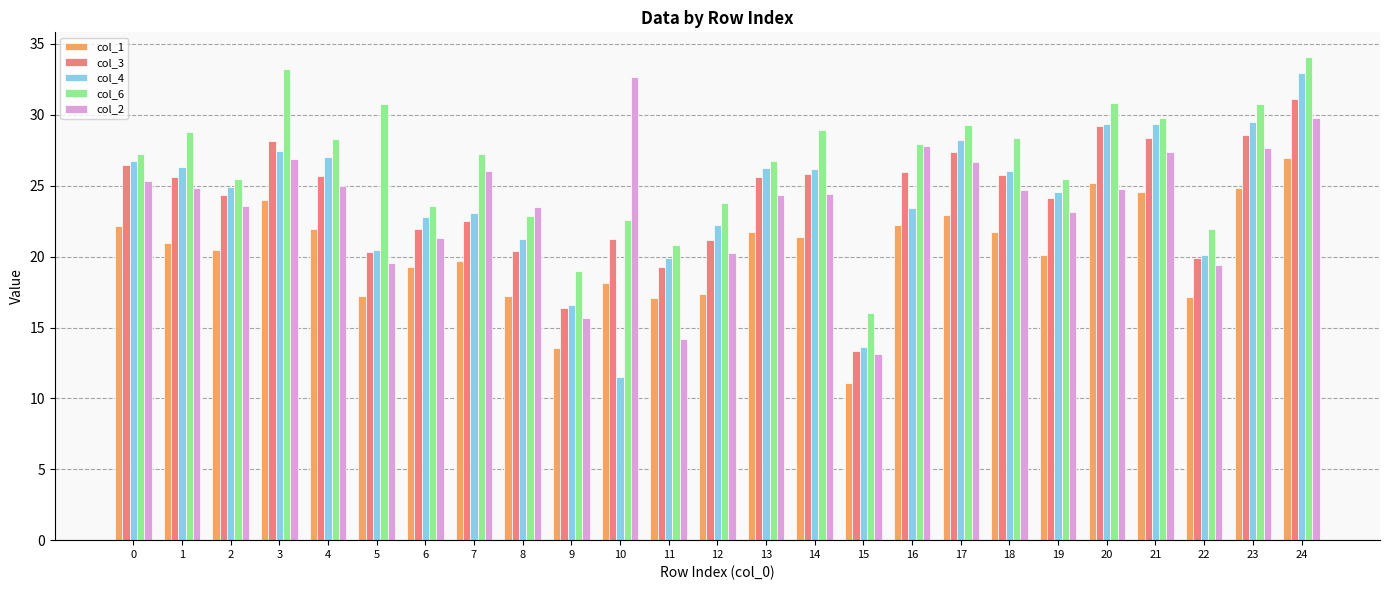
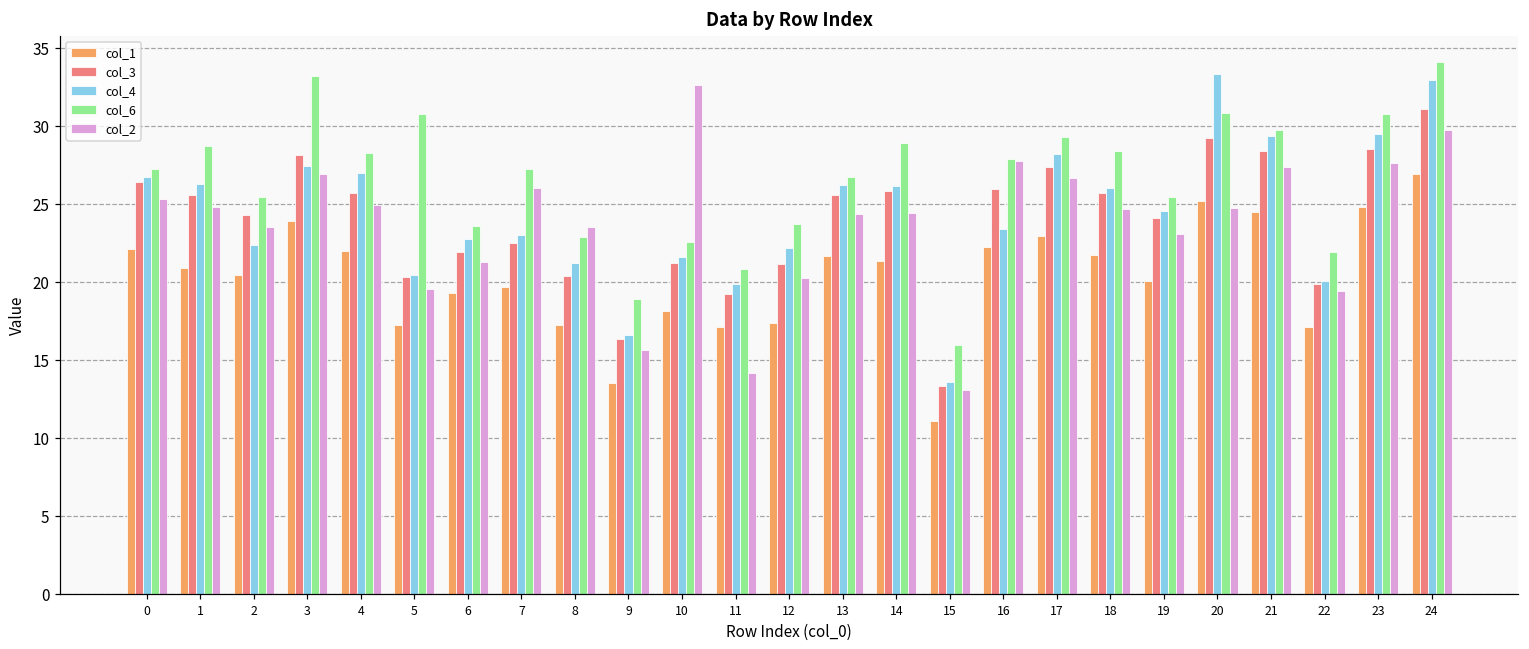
  {
    "col_4": {
      "0": 26.8,
      "1": 26.3,
-     "2": 24.9,
+     "2": 22.4,
      "3": 27.5,
      "4": 27.0,
      "5": 20.5,
      "6": 22.8,
      "7": 23.0,
      "8": 21.2,
      "9": 16.6,
-     "10": 11.5,
+     "10": 21.6,
      "11": 19.9,
      "12": 22.2,
      "13": 26.2,
      "14": 26.2,
      "15": 13.6,
      "16": 23.4,
      "17": 28.2,
      "18": 26.0,
      "19": 24.6,
-     "20": 29.4,
+     "20": 33.3,
      "21": 29.4,
      "22": 20.1,
      "23": 29.5,
      "24": 32.9
    },
    "col_6": {
      "0": 27.3,
      "1": 28.8,
      "2": 25.5,
      "3": 33.2,
      "4": 28.3,
      "5": 30.8,
      "6": 23.6,
      "7": 27.3,
      "8": 22.9,
      "9": 19.0,
      "10": 22.6,
      "11": 20.8,
      "12": 23.8,
      "13": 26.7,
      "14": 28.9,
      "15": 16.0,
      "16": 27.9,
      "17": 29.3,
      "18": 28.4,
      "19": 25.5,
      "20": 30.9,
      "21": 29.8,
      "22": 21.9,
      "23": 30.8,
      "24": 34.1
    },
    "col_2": {
      "0": 25.3,
      "1": 24.9,
      "2": 23.6,
      "3": 26.9,
      "4": 25.0,
      "5": 19.6,
      "6": 21.3,
      "7": 26.0,
      "8": 23.5,
      "9": 15.7,
      "10": 32.7,
      "11": 14.2,
      "12": 20.3,
      "13": 24.4,
      "14": 24.4,
      "15": 13.1,
      "16": 27.8,
      "17": 26.7,
      "18": 24.7,
      "19": 23.1,
      "20": 24.7,
      "21": 27.4,
      "22": 19.4,
      "23": 27.7,
      "24": 29.8
    }
  }
